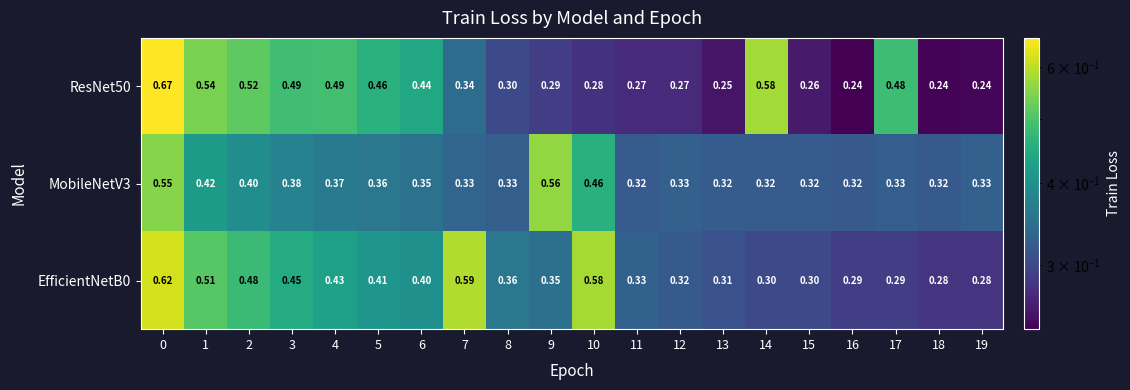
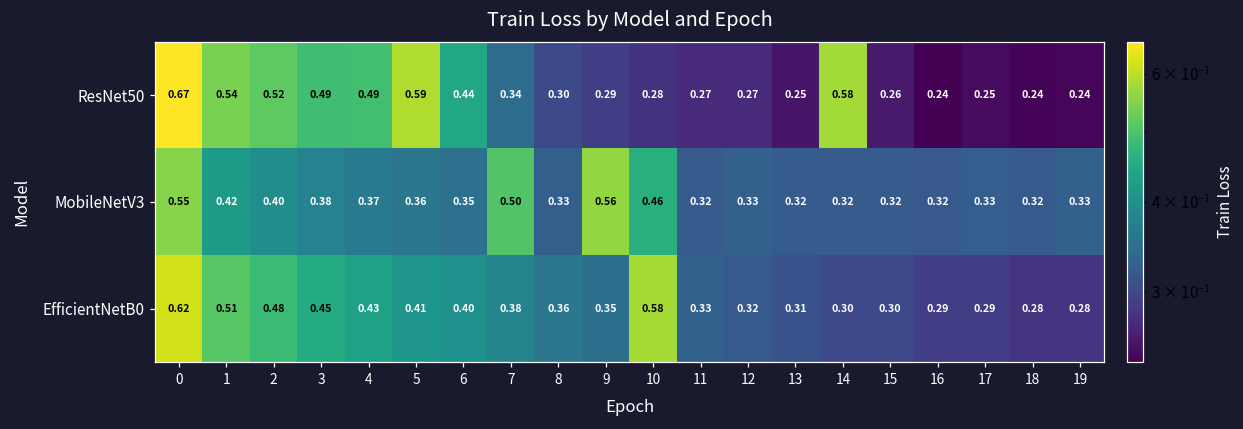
  {
    "ResNet50": {
      "0": 0.67,
      "1": 0.54,
      "2": 0.52,
      "3": 0.49,
      "4": 0.49,
-     "5": 0.46,
+     "5": 0.59,
      "6": 0.44,
      "7": 0.34,
      "8": 0.30,
      "9": 0.29,
      "10": 0.28,
      "11": 0.27,
      "12": 0.27,
      "13": 0.25,
      "14": 0.58,
      "15": 0.26,
      "16": 0.24,
-     "17": 0.48,
+     "17": 0.25,
      "18": 0.24,
      "19": 0.24
    },
    "MobileNetV3": {
      "0": 0.55,
      "1": 0.42,
      "2": 0.40,
      "3": 0.38,
      "4": 0.37,
      "5": 0.36,
      "6": 0.35,
-     "7": 0.33,
+     "7": 0.50,
      "8": 0.33,
      "9": 0.56,
      "10": 0.46,
      "11": 0.32,
      "12": 0.33,
      "13": 0.32,
      "14": 0.32,
      "15": 0.32,
      "16": 0.32,
      "17": 0.33,
      "18": 0.32,
      "19": 0.33
    },
    "EfficientNetB0": {
      "0": 0.62,
      "1": 0.51,
      "2": 0.48,
      "3": 0.45,
      "4": 0.43,
      "5": 0.41,
      "6": 0.40,
-     "7": 0.59,
+     "7": 0.38,
      "8": 0.36,
      "9": 0.35,
      "10": 0.58,
      "11": 0.33,
      "12": 0.32,
      "13": 0.31,
      "14": 0.30,
      "15": 0.30,
      "16": 0.29,
      "17": 0.29,
      "18": 0.28,
      "19": 0.28
    }
  }
